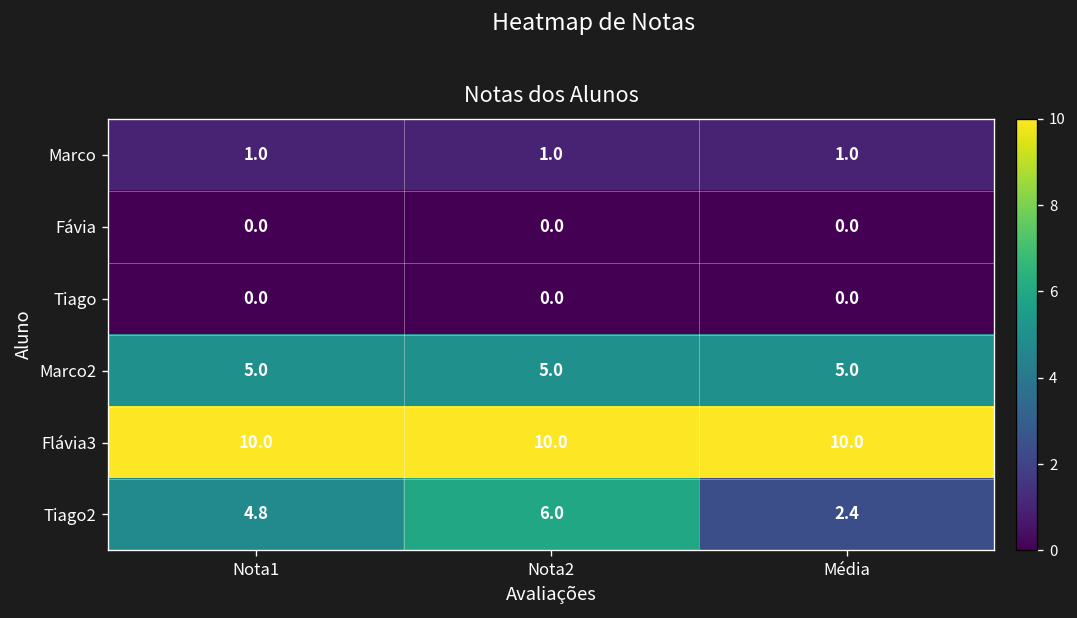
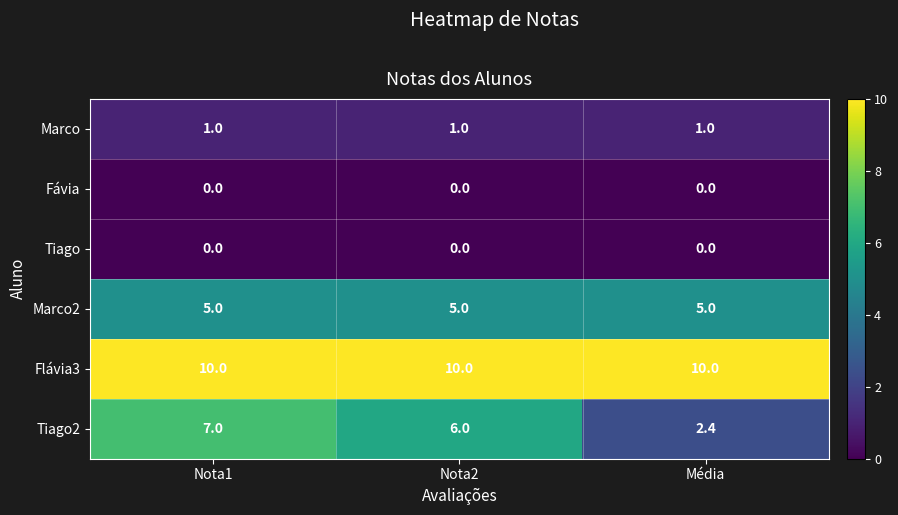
  {
    "Marco": {
      "Nota1": 1.0,
      "Nota2": 1.0,
      "Média": 1.0
    },
    "Fávia": {
      "Nota1": 0.0,
      "Nota2": 0.0,
      "Média": 0.0
    },
    "Tiago": {
      "Nota1": 0.0,
      "Nota2": 0.0,
      "Média": 0.0
    },
    "Marco2": {
      "Nota1": 5.0,
      "Nota2": 5.0,
      "Média": 5.0
    },
    "Flávia3": {
      "Nota1": 10.0,
      "Nota2": 10.0,
      "Média": 10.0
    },
    "Tiago2": {
-     "Nota1": 4.8,
+     "Nota1": 7.0,
      "Nota2": 6.0,
      "Média": 2.4
    }
  }
